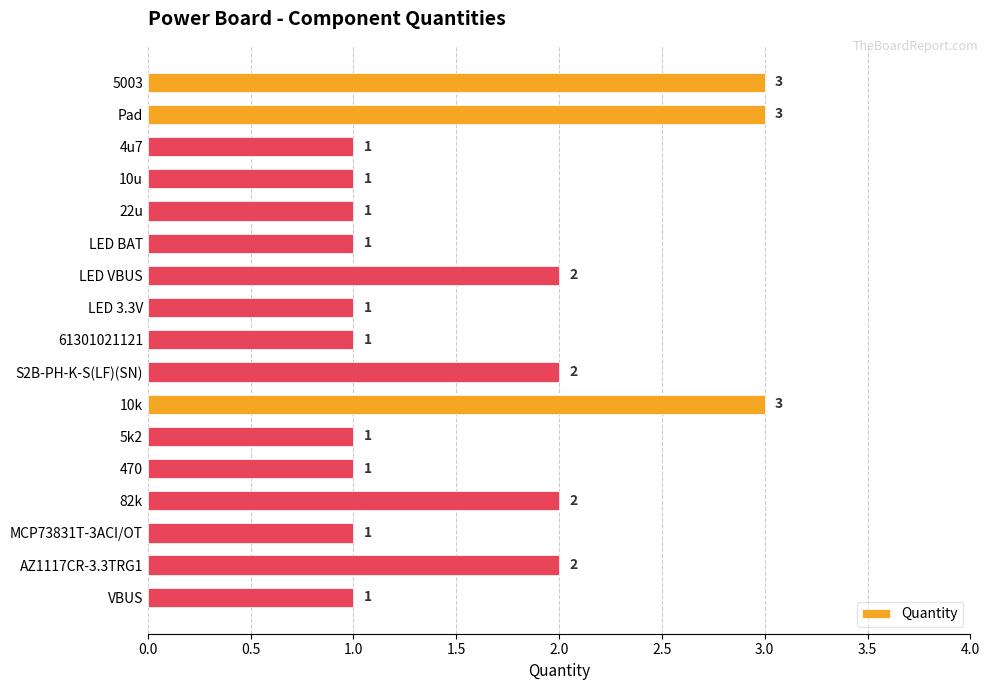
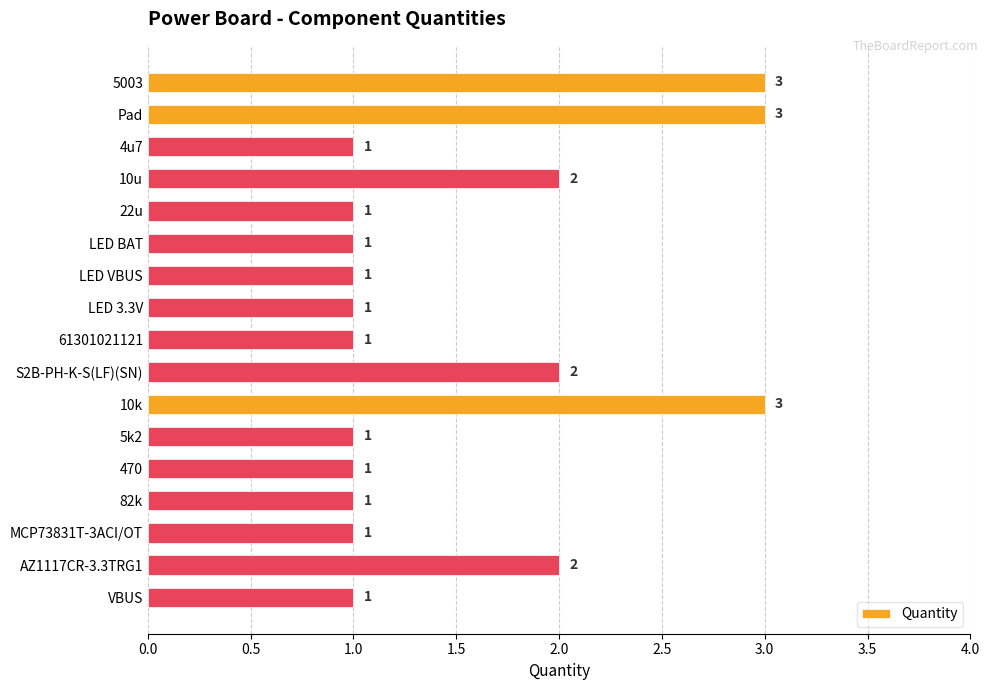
  {
    "5003": 3,
    "Pad": 3,
    "4u7": 1,
-   "10u": 1,
+   "10u": 2,
    "22u": 1,
    "LED BAT": 1,
-   "LED VBUS": 2,
+   "LED VBUS": 1,
    "LED 3.3V": 1,
    "61301021121": 1,
    "S2B-PH-K-S(LF)(SN)": 2,
    "10k": 3,
    "5k2": 1,
    "470": 1,
-   "82k": 2,
+   "82k": 1,
    "MCP73831T-3ACI/OT": 1,
    "AZ1117CR-3.3TRG1": 2,
    "VBUS": 1
  }
